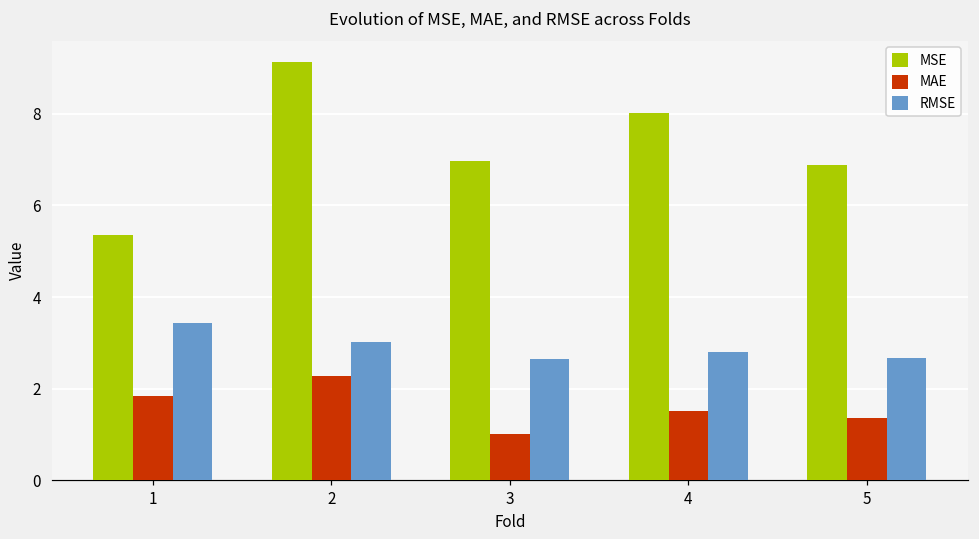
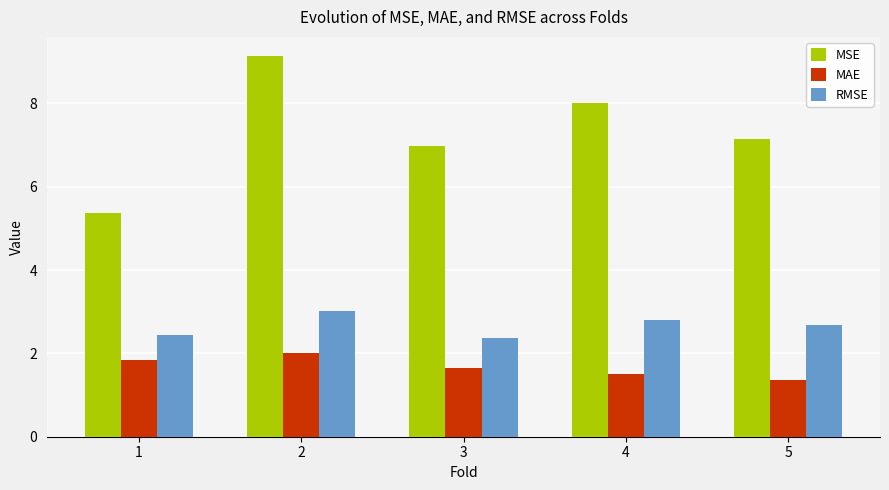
  {
    "MSE": {
      "1": 5.4,
      "2": 9.1,
      "3": 7.0,
      "4": 8.0,
-     "5": 6.9
+     "5": 7.2
    },
    "MAE": {
      "1": 1.8,
-     "2": 2.3,
-     "3": 1.0,
+     "2": 2.0,
+     "3": 1.6,
      "4": 1.5,
      "5": 1.4
    },
    "RMSE": {
-     "1": 3.4,
+     "1": 2.4,
      "2": 3.0,
-     "3": 2.6,
+     "3": 2.4,
      "4": 2.8,
      "5": 2.7
    }
  }
